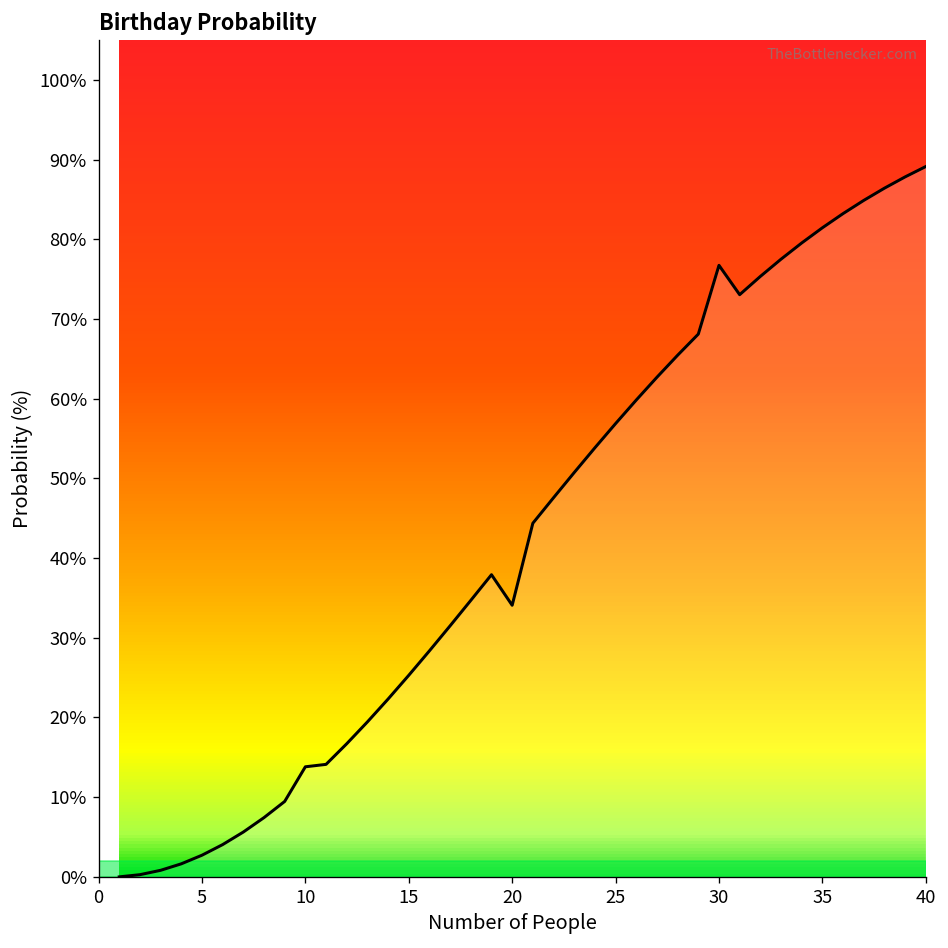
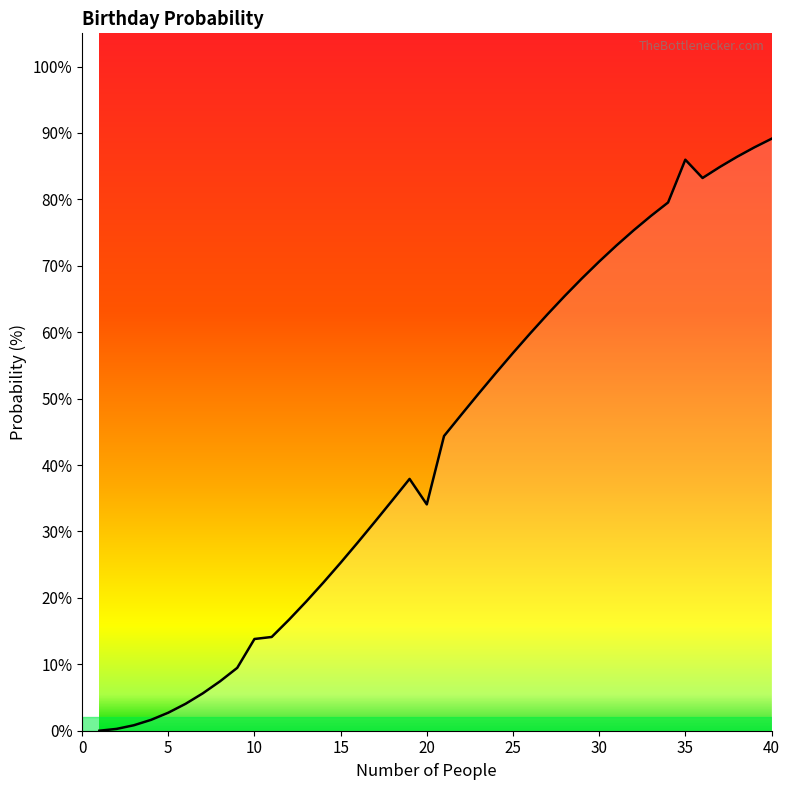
  {
    "5": "3%",
    "10": "14%",
    "15": "25%",
    "20": "34%",
    "25": "57%",
-   "30": "77%",
-   "35": "81%",
+   "30": "71%",
+   "35": "86%",
    "40": "89%"
  }
